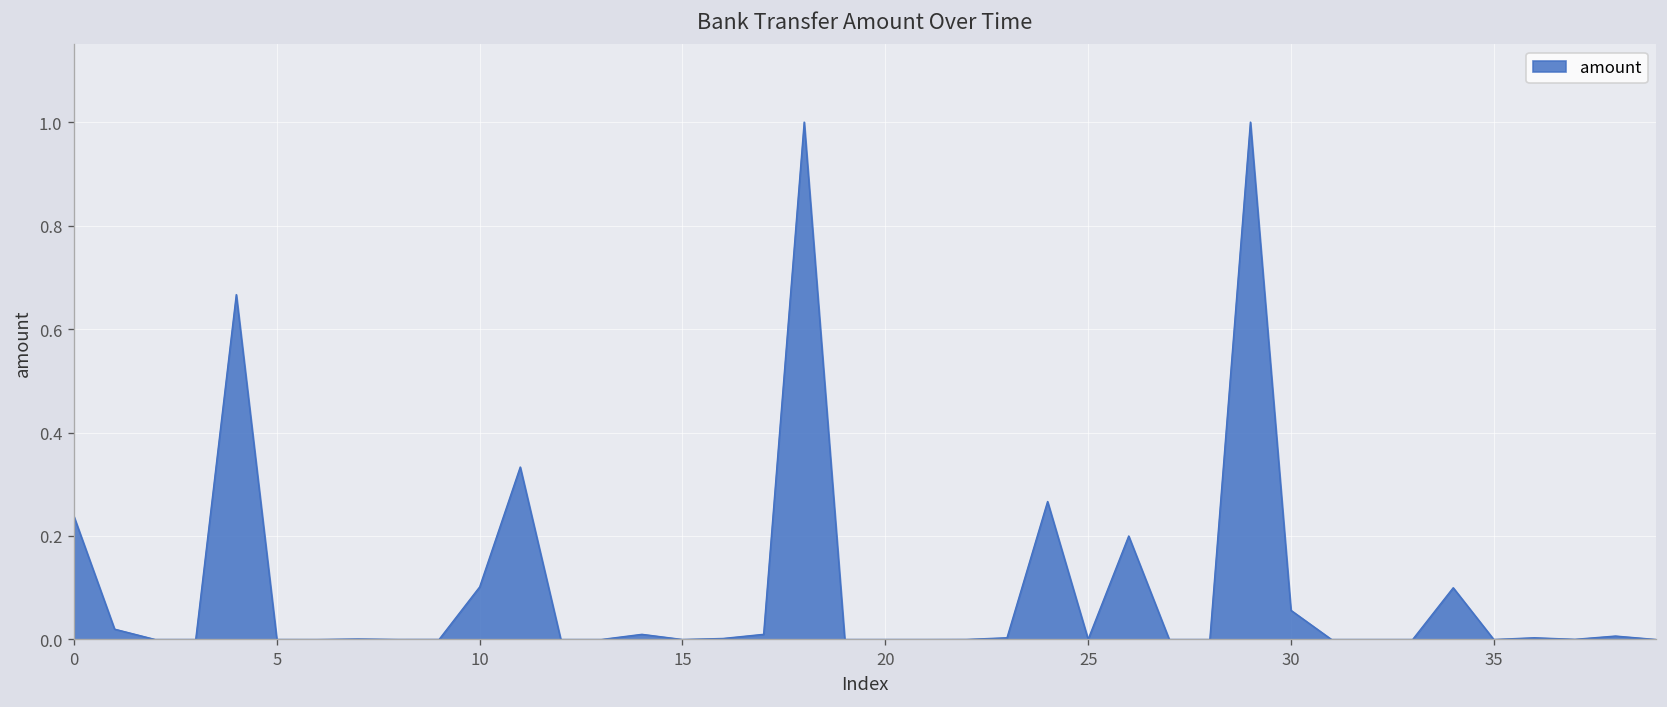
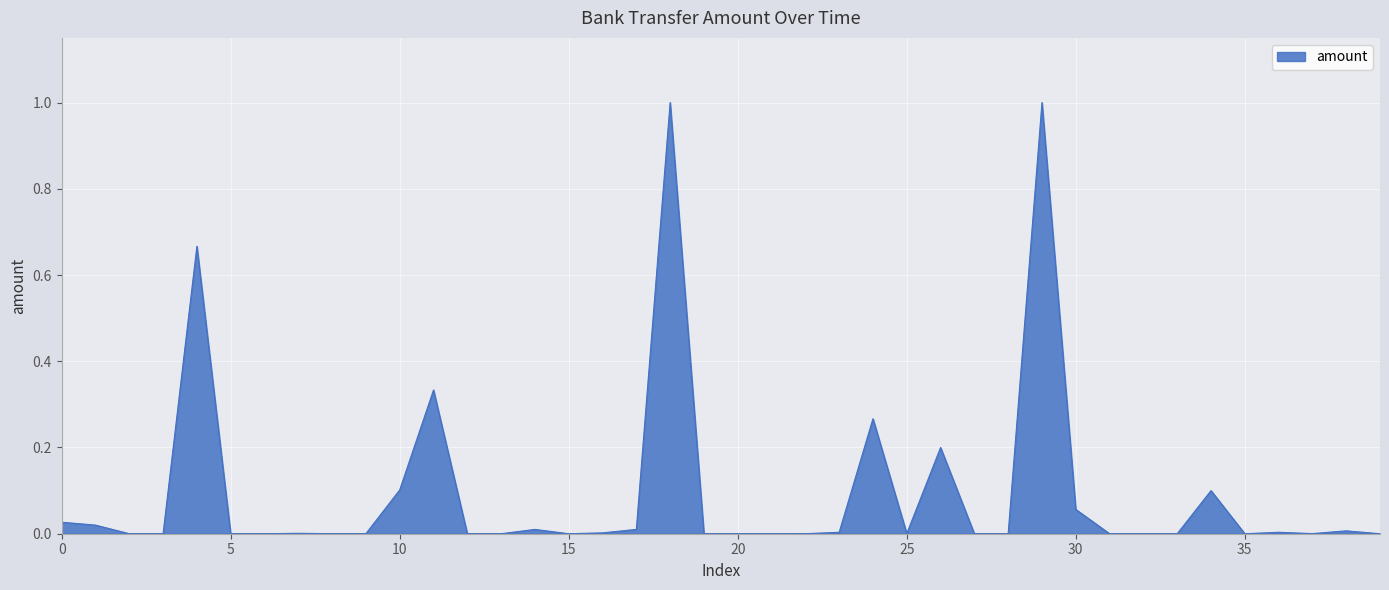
  {
-   "0": 0.24,
+   "0": 0.03,
    "5": 0.00,
    "10": 0.10,
    "15": 0.00,
    "20": 0.00,
    "25": 0.00,
    "30": 0.06,
    "35": 0.00
  }
